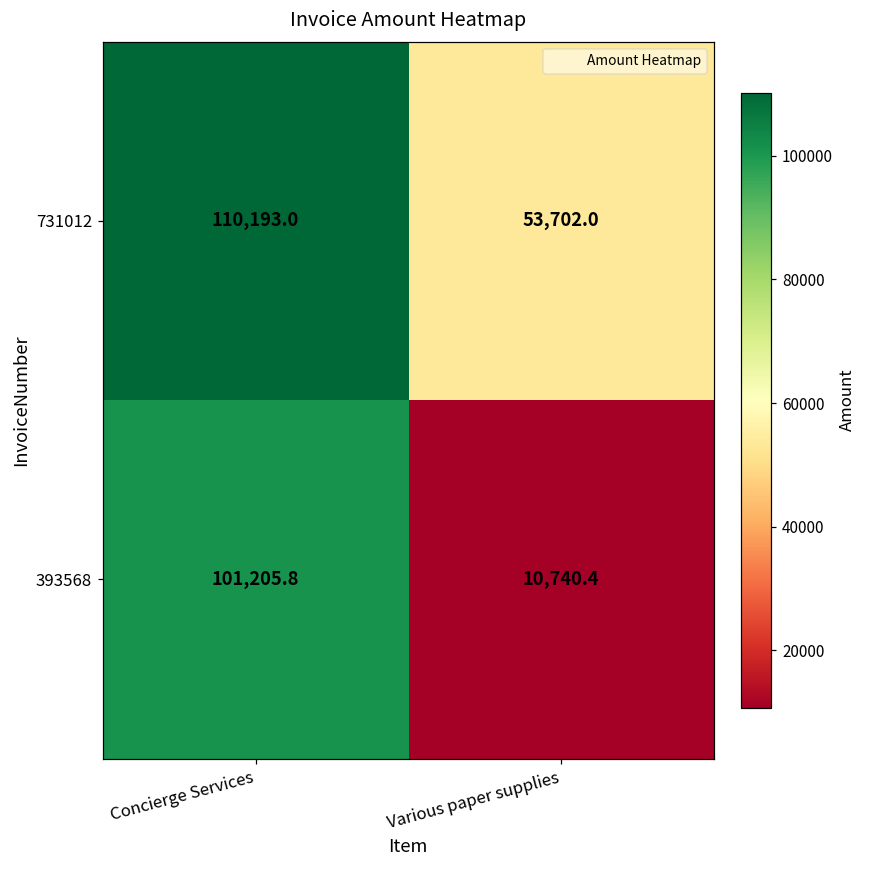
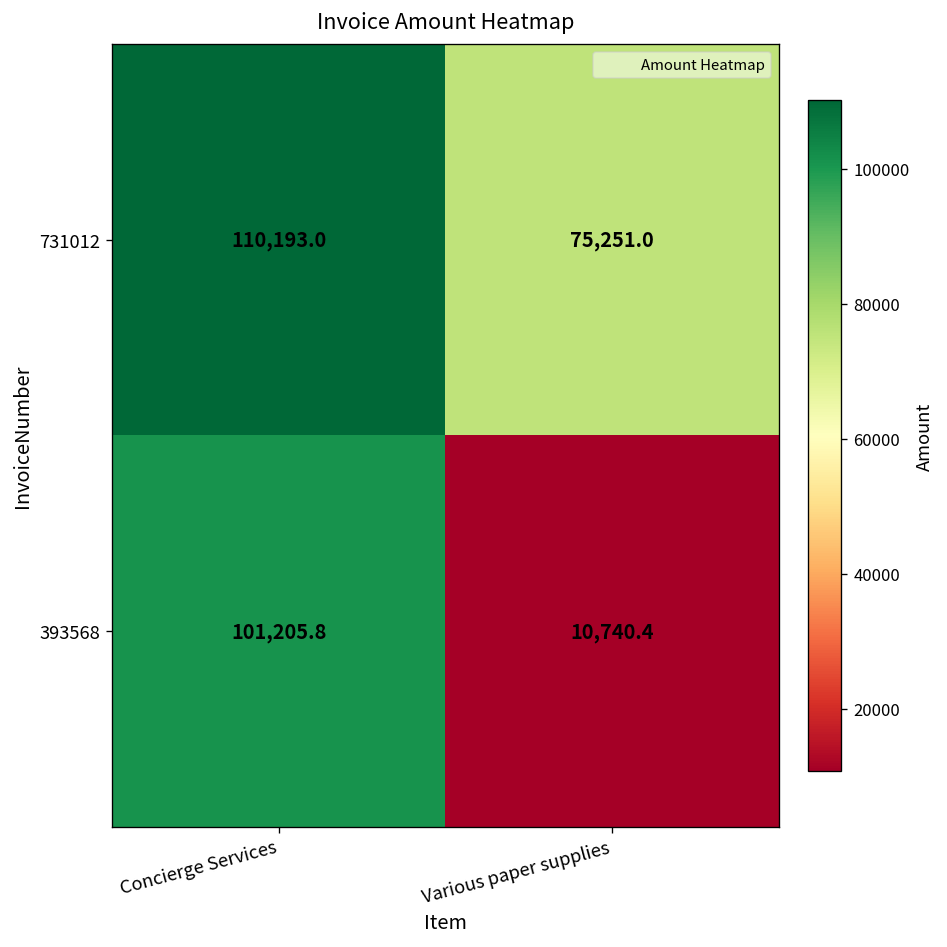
  {
    "731012": {
      "Concierge Services": "110,193.0",
-     "Various paper supplies": "53,702.0"
+     "Various paper supplies": "75,251.0"
    },
    "393568": {
      "Concierge Services": "101,205.8",
      "Various paper supplies": "10,740.4"
    }
  }
